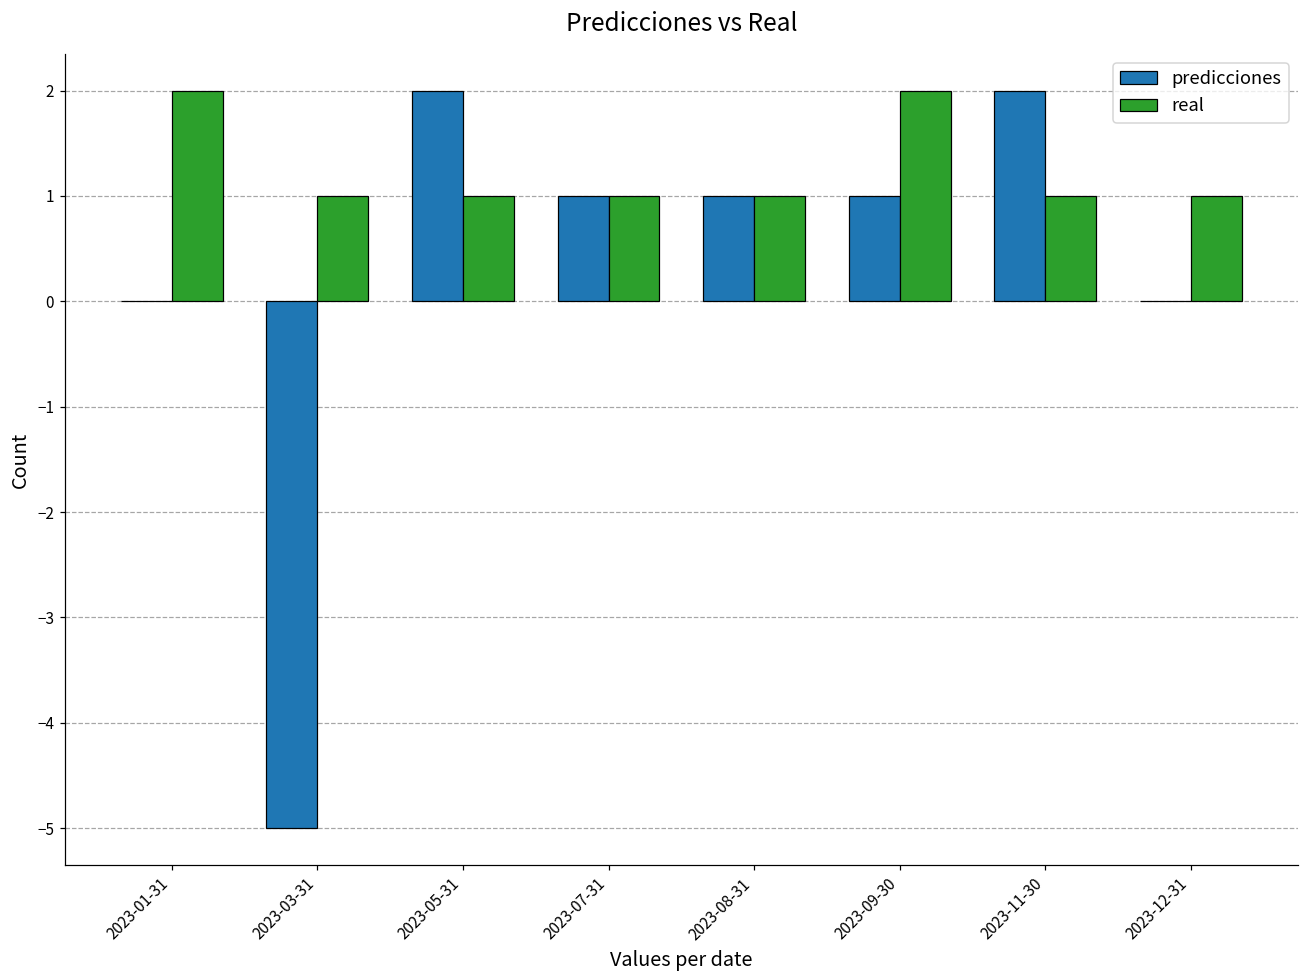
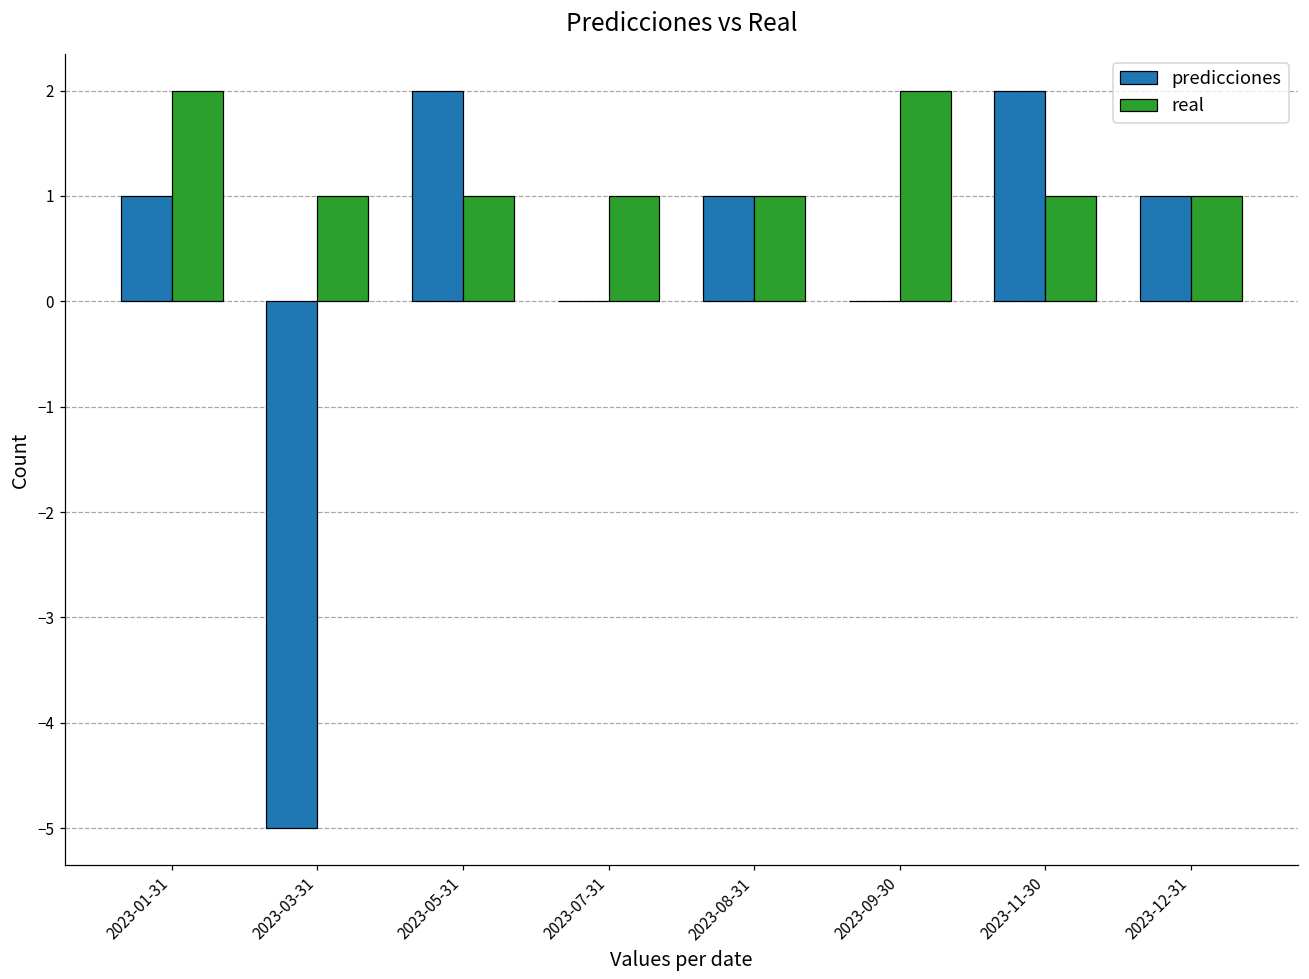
  {
    "predicciones": {
-     "2023-01-31": 0,
+     "2023-01-31": 1,
      "2023-03-31": -5,
      "2023-05-31": 2,
-     "2023-07-31": 1,
+     "2023-07-31": 0,
      "2023-08-31": 1,
-     "2023-09-30": 1,
+     "2023-09-30": 0,
      "2023-11-30": 2,
-     "2023-12-31": 0
+     "2023-12-31": 1
    },
    "real": {
      "2023-01-31": 2,
      "2023-03-31": 1,
      "2023-05-31": 1,
      "2023-07-31": 1,
      "2023-08-31": 1,
      "2023-09-30": 2,
      "2023-11-30": 1,
      "2023-12-31": 1
    }
  }
